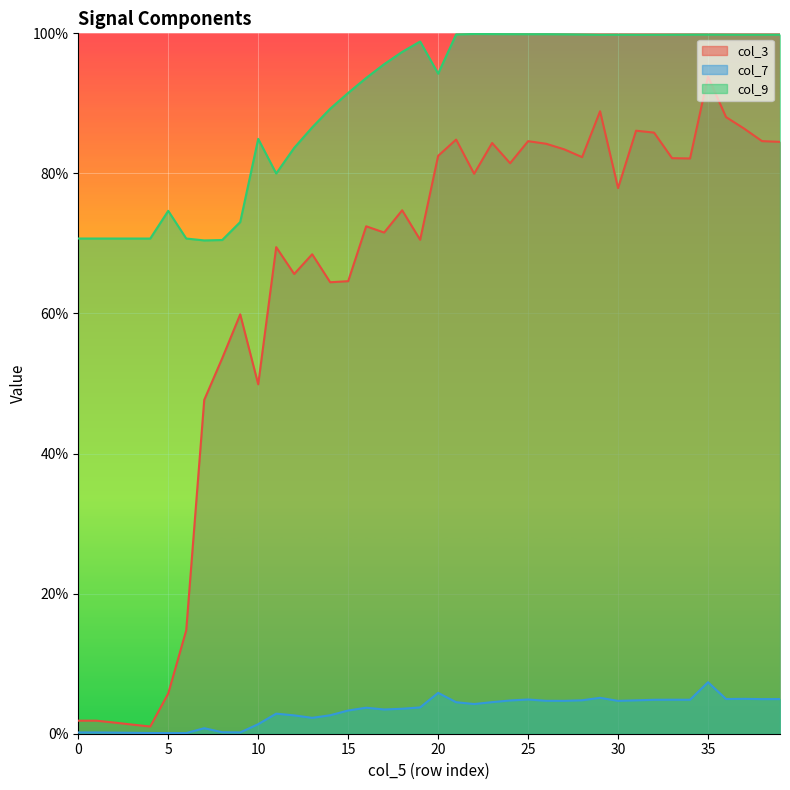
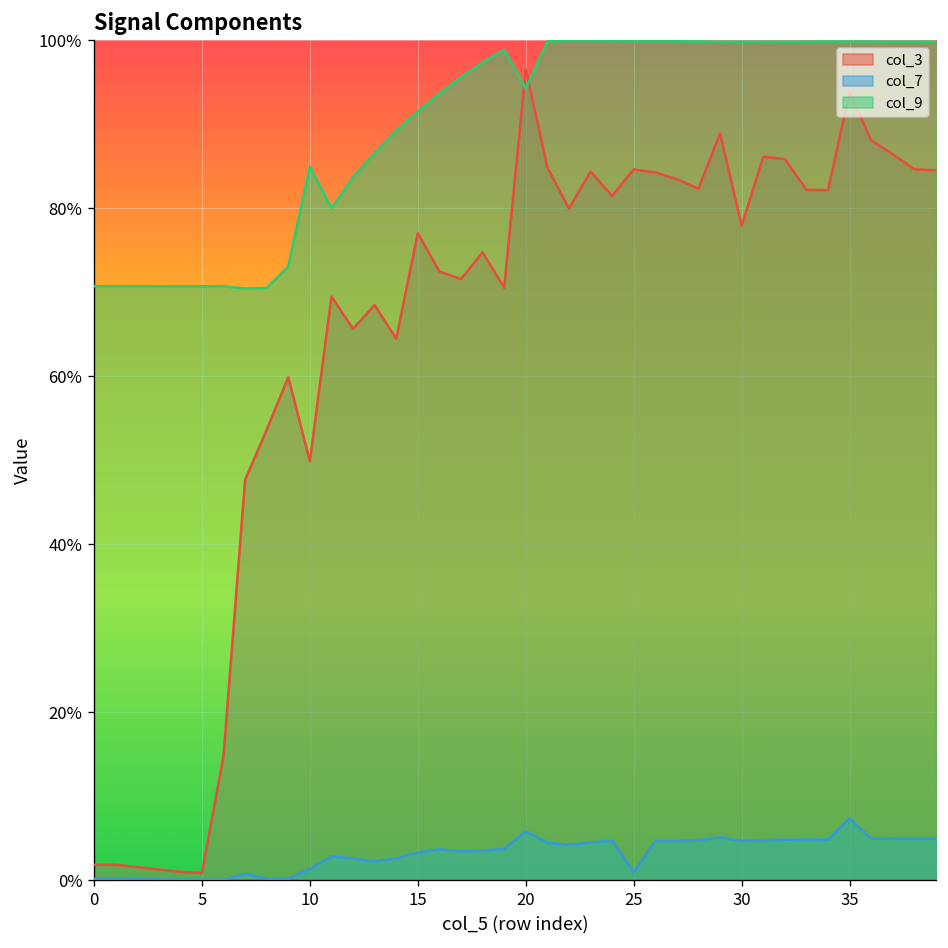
  {
    "col_3": {
      "0": "2%",
-     "5": "6%",
+     "5": "1%",
      "10": "50%",
-     "15": "65%",
-     "20": "83%",
+     "15": "77%",
+     "20": "97%",
      "25": "85%",
      "30": "78%"
    },
    "col_7": {
      "0": "0%",
      "5": "0%",
      "10": "1%",
      "15": "3%",
      "20": "6%",
-     "25": "5%",
+     "25": "1%",
      "30": "5%",
      "35": "7%"
    },
    "col_9": {
      "0": "71%",
-     "5": "75%",
+     "5": "71%",
      "10": "85%",
      "15": "91%",
      "20": "94%",
      "25": "100%",
      "30": "100%",
      "35": "100%"
    }
  }
